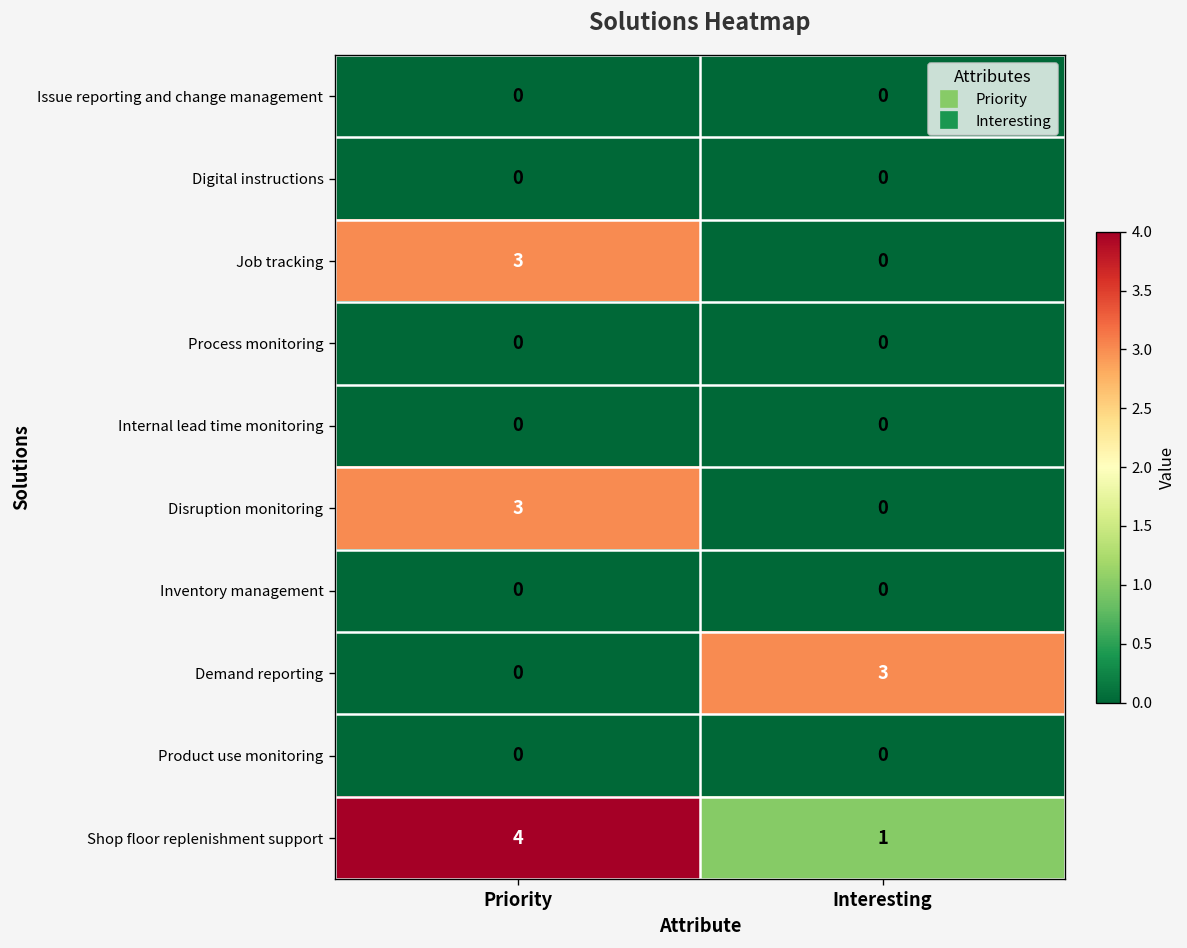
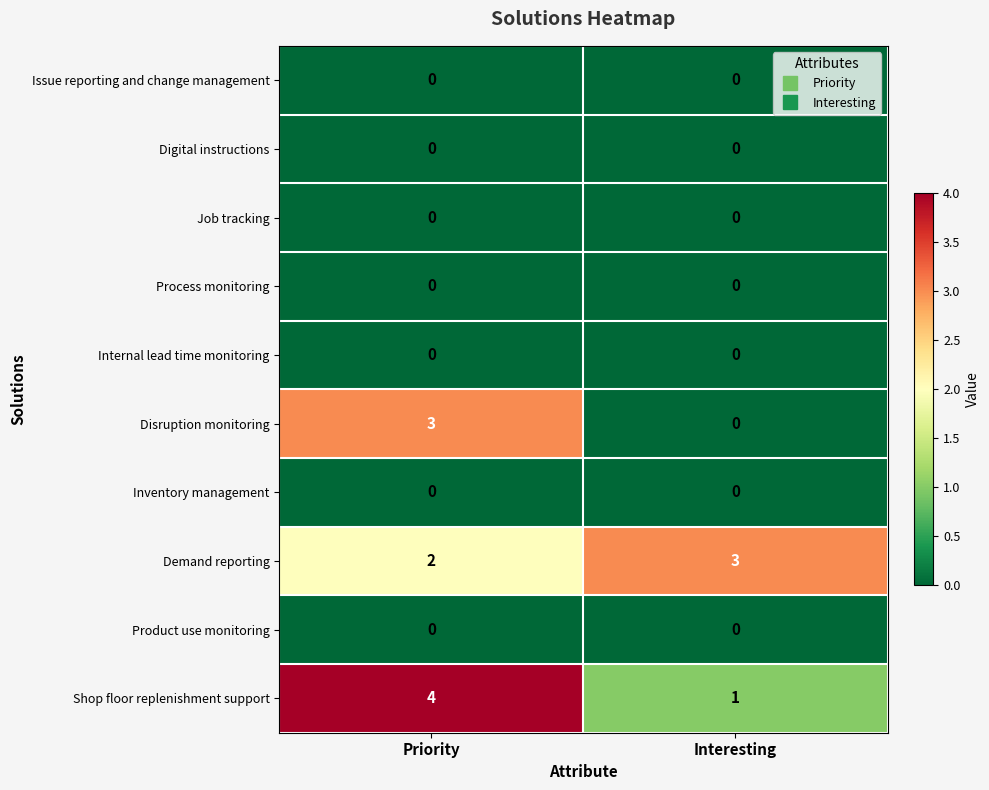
  {
    "Issue reporting and change management": {
      "Priority": 0,
      "Interesting": 0
    },
    "Digital instructions": {
      "Priority": 0,
      "Interesting": 0
    },
    "Job tracking": {
-     "Priority": 3,
+     "Priority": 0,
      "Interesting": 0
    },
    "Process monitoring": {
      "Priority": 0,
      "Interesting": 0
    },
    "Internal lead time monitoring": {
      "Priority": 0,
      "Interesting": 0
    },
    "Disruption monitoring": {
      "Priority": 3,
      "Interesting": 0
    },
    "Inventory management": {
      "Priority": 0,
      "Interesting": 0
    },
    "Demand reporting": {
-     "Priority": 0,
+     "Priority": 2,
      "Interesting": 3
    },
    "Product use monitoring": {
      "Priority": 0,
      "Interesting": 0
    },
    "Shop floor replenishment support": {
      "Priority": 4,
      "Interesting": 1
    }
  }
